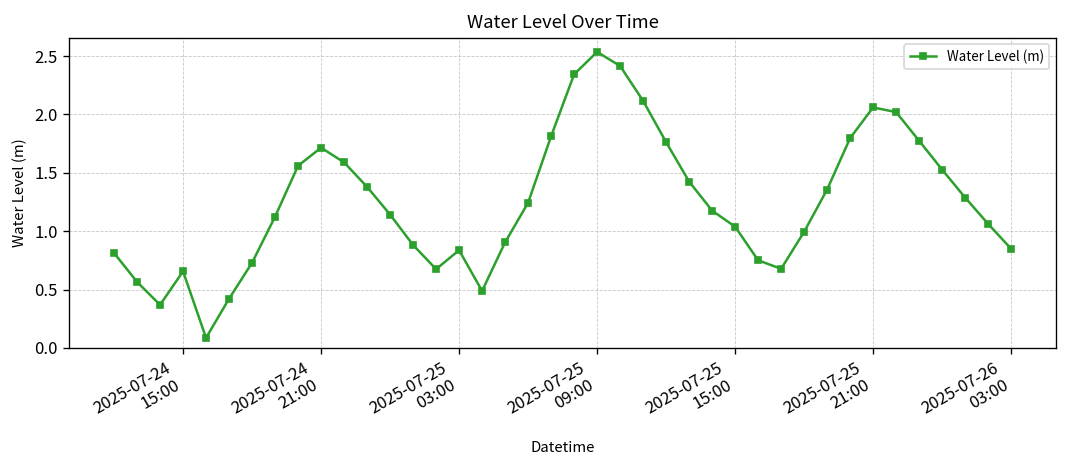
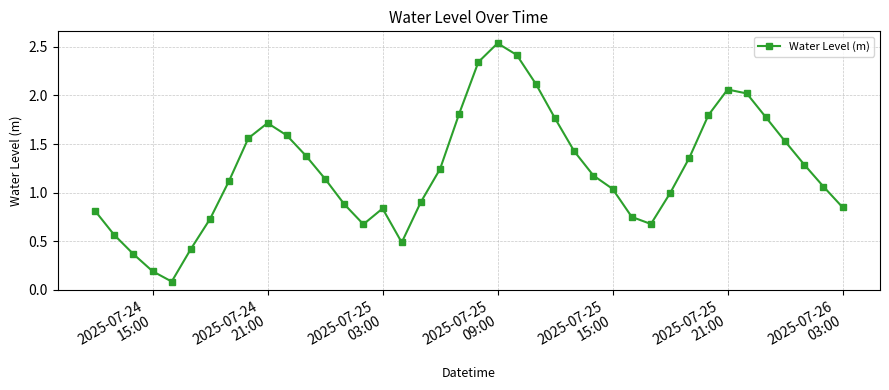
  {
-   "2025-07-24 15:00": 0.7,
+   "2025-07-24 15:00": 0.2,
    "2025-07-24 21:00": 1.7,
    "2025-07-25 03:00": 0.8,
    "2025-07-25 09:00": 2.5,
    "2025-07-25 15:00": 1.0,
    "2025-07-25 21:00": 2.1,
    "2025-07-26 03:00": 0.8
  }
